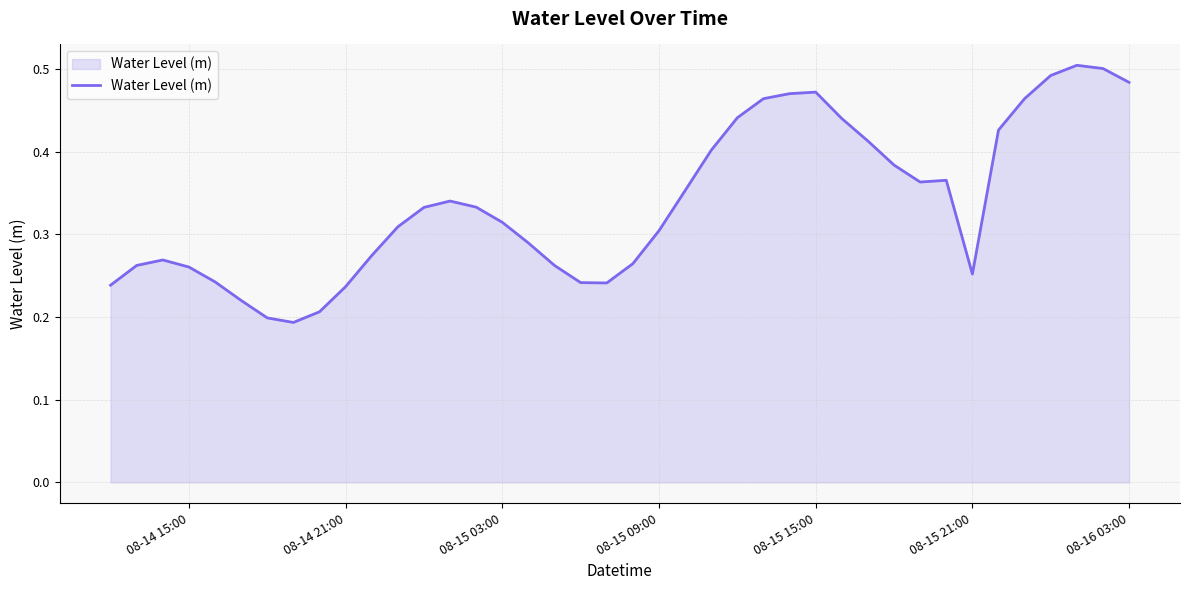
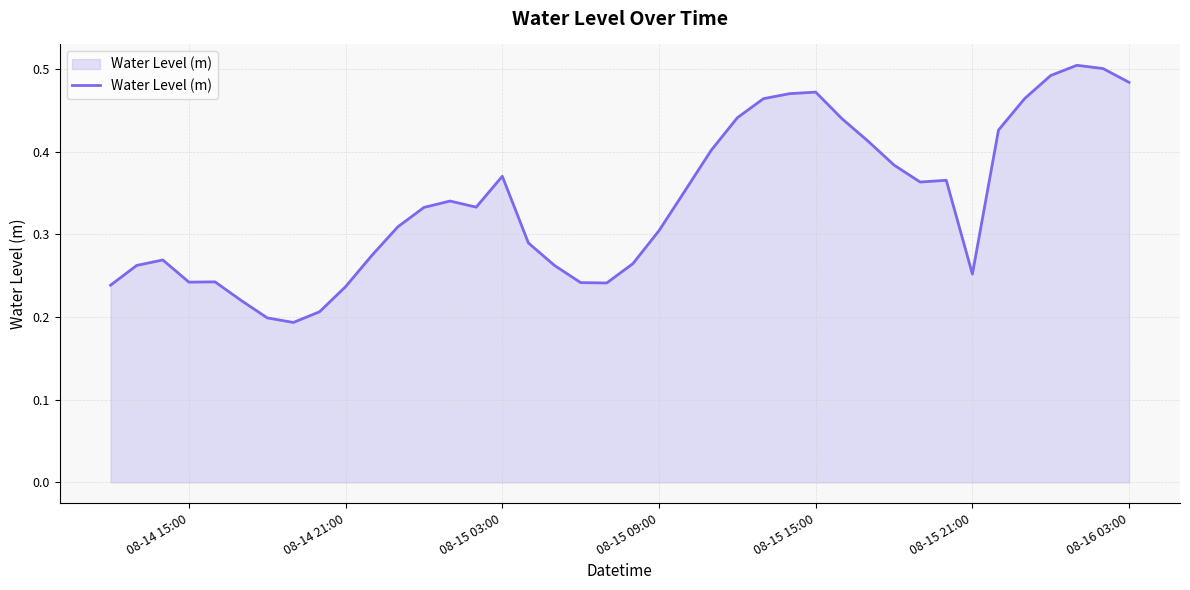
  {
-   "08-14 15:00": 0.26,
+   "08-14 15:00": 0.24,
    "08-14 21:00": 0.24,
-   "08-15 03:00": 0.31,
+   "08-15 03:00": 0.37,
    "08-15 09:00": 0.30,
    "08-15 15:00": 0.47,
    "08-15 21:00": 0.25,
    "08-16 03:00": 0.48
  }
